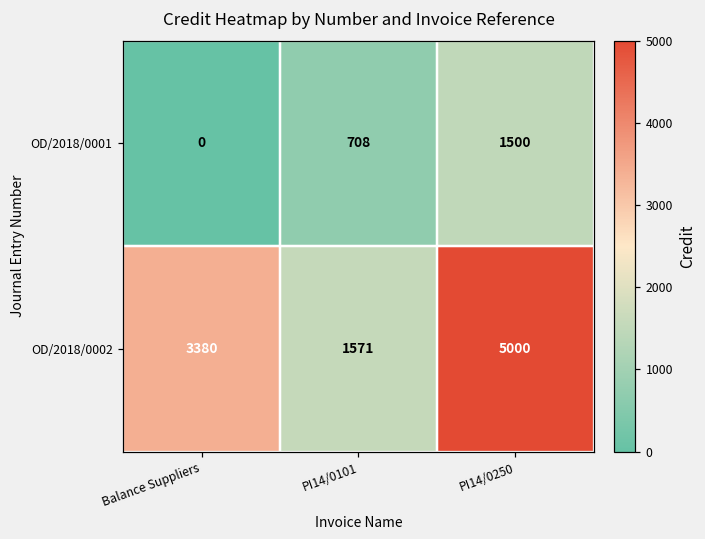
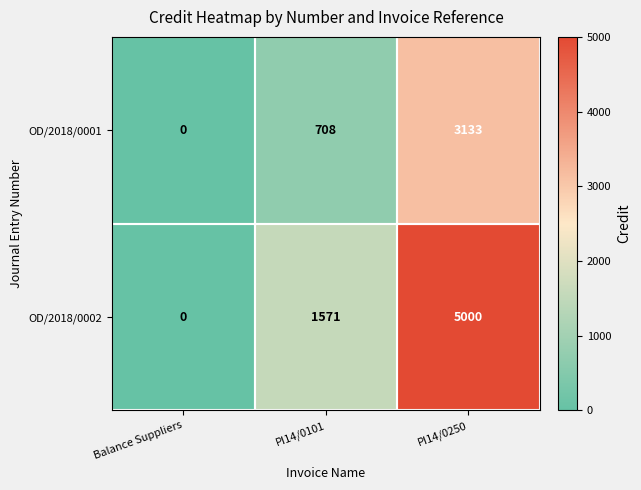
  {
    "OD/2018/0001": {
      "Balance Suppliers": 0,
      "PI14/0101": 708,
-     "PI14/0250": 1500
+     "PI14/0250": 3133
    },
    "OD/2018/0002": {
-     "Balance Suppliers": 3380,
+     "Balance Suppliers": 0,
      "PI14/0101": 1571,
      "PI14/0250": 5000
    }
  }
